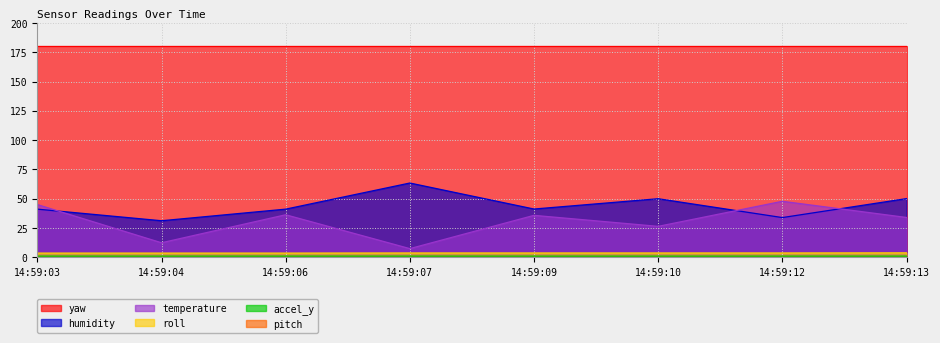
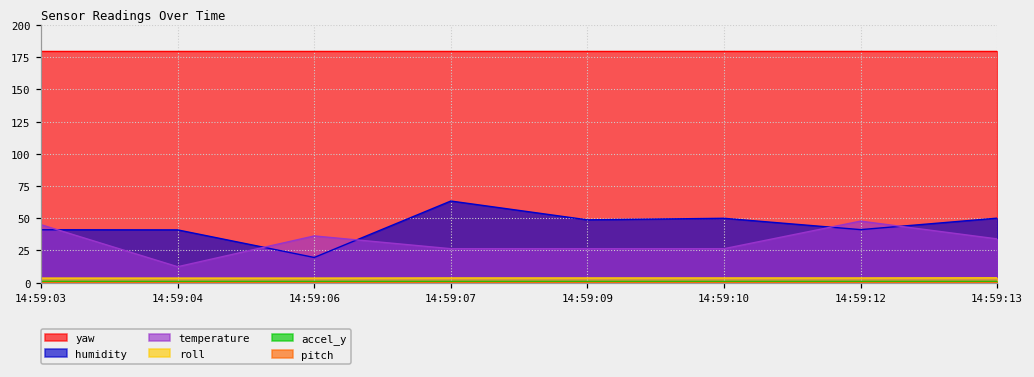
  {
    "yaw": {
      "14:59:03": 180,
      "14:59:04": 180,
      "14:59:06": 180,
      "14:59:07": 180,
      "14:59:09": 180,
      "14:59:10": 180,
      "14:59:12": 180,
      "14:59:13": 180
    },
    "humidity": {
      "14:59:03": 41,
-     "14:59:04": 31,
-     "14:59:06": 41,
+     "14:59:04": 41,
+     "14:59:06": 20,
      "14:59:07": 63,
-     "14:59:09": 41,
+     "14:59:09": 49,
      "14:59:10": 50,
-     "14:59:12": 34,
+     "14:59:12": 41,
      "14:59:13": 50
    },
    "temperature": {
      "14:59:03": 45,
      "14:59:04": 12,
      "14:59:06": 36,
-     "14:59:07": 7,
-     "14:59:09": 36,
+     "14:59:07": 26,
+     "14:59:09": 26,
      "14:59:10": 26,
      "14:59:12": 48,
      "14:59:13": 34
    },
    "roll": {
      "14:59:03": 4,
      "14:59:04": 4,
      "14:59:06": 4,
      "14:59:07": 4,
      "14:59:09": 4,
      "14:59:10": 4,
      "14:59:12": 4,
      "14:59:13": 4
    }
  }
